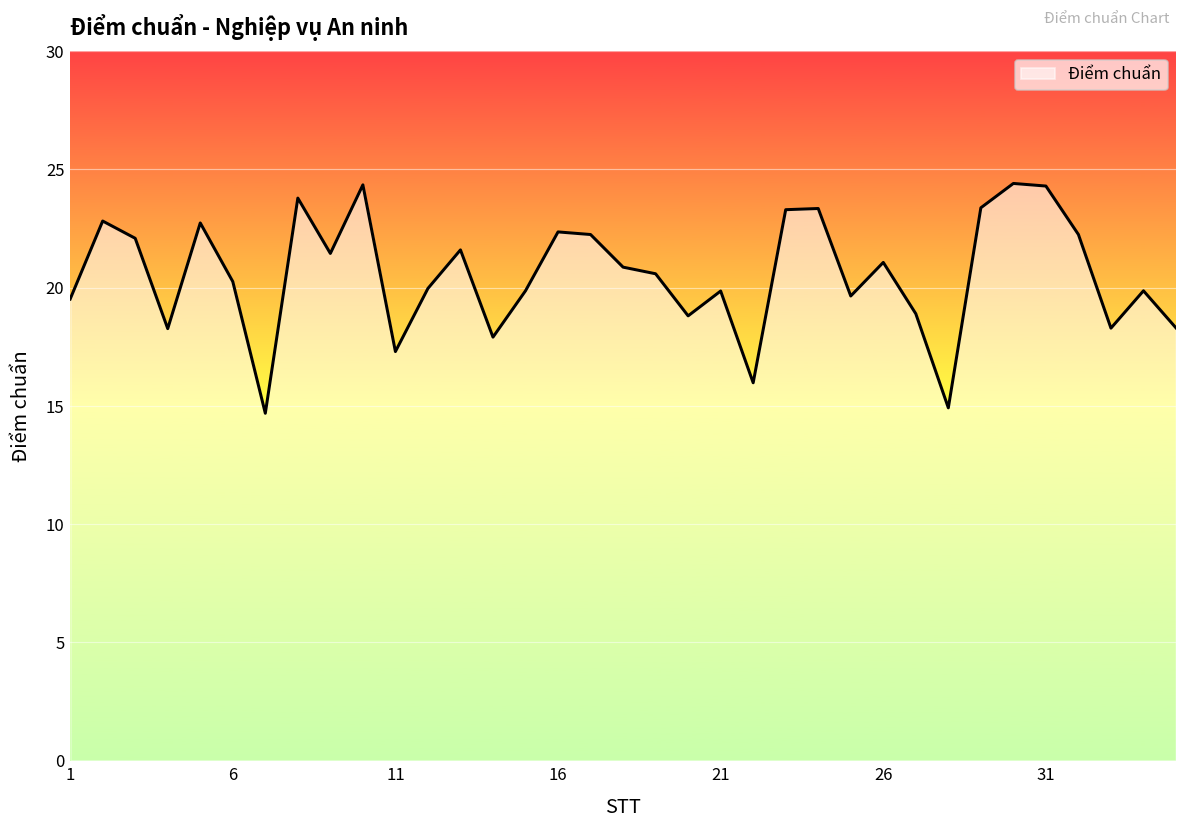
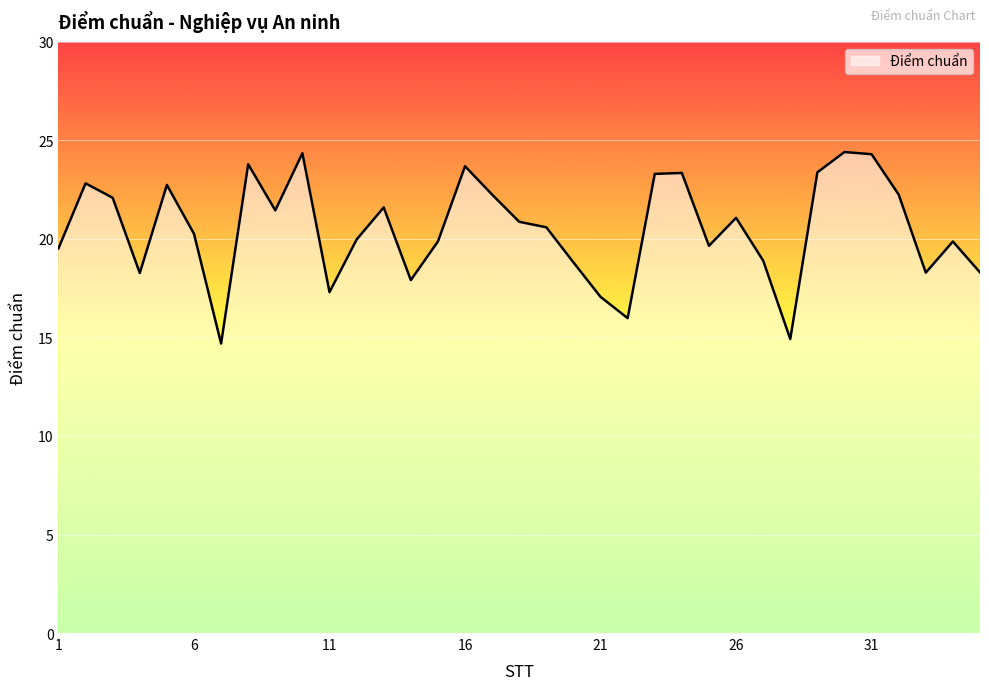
  {
    "1": 19.5,
    "6": 20.3,
    "11": 17.3,
-   "16": 22.4,
-   "21": 19.9,
+   "16": 23.7,
+   "21": 17.1,
    "26": 21.1,
    "31": 24.3
  }
